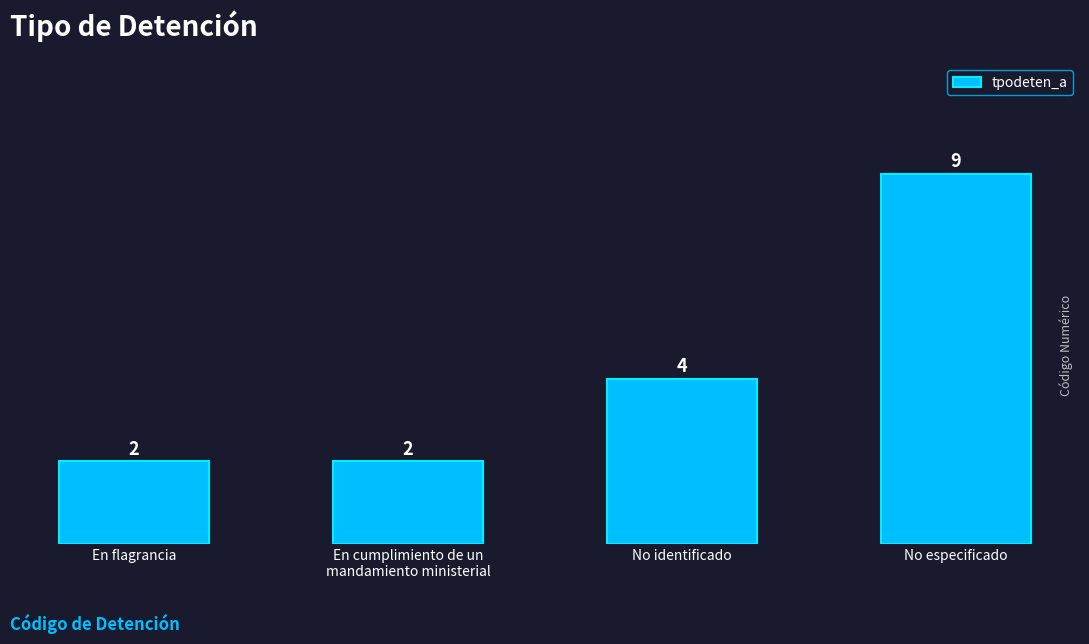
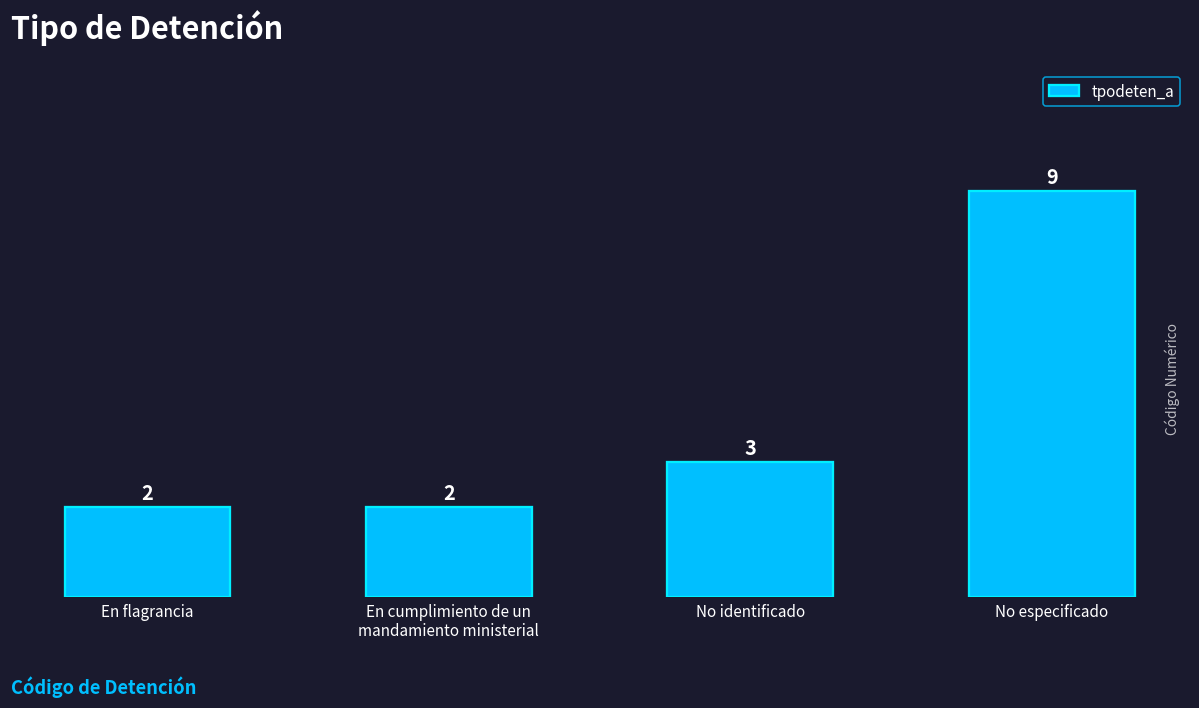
  {
    "En flagrancia": 2,
    "En cumplimiento de un mandamiento ministerial": 2,
-   "No identificado": 4,
+   "No identificado": 3,
    "No especificado": 9
  }
